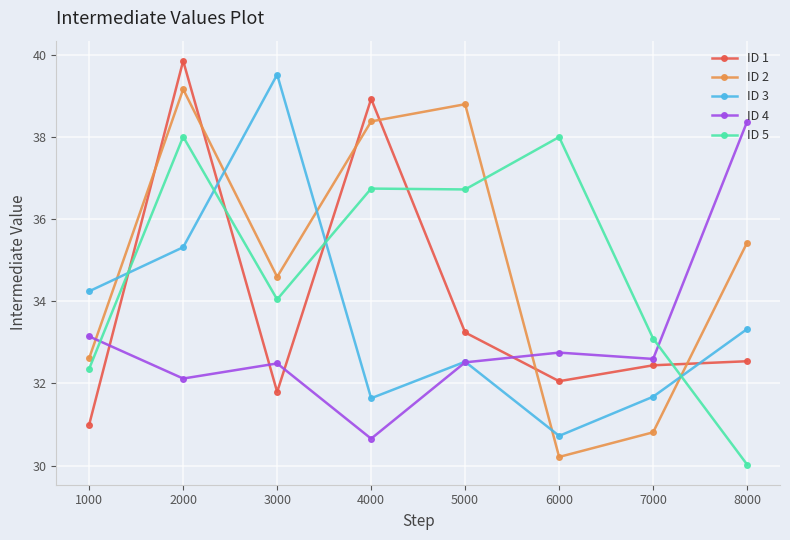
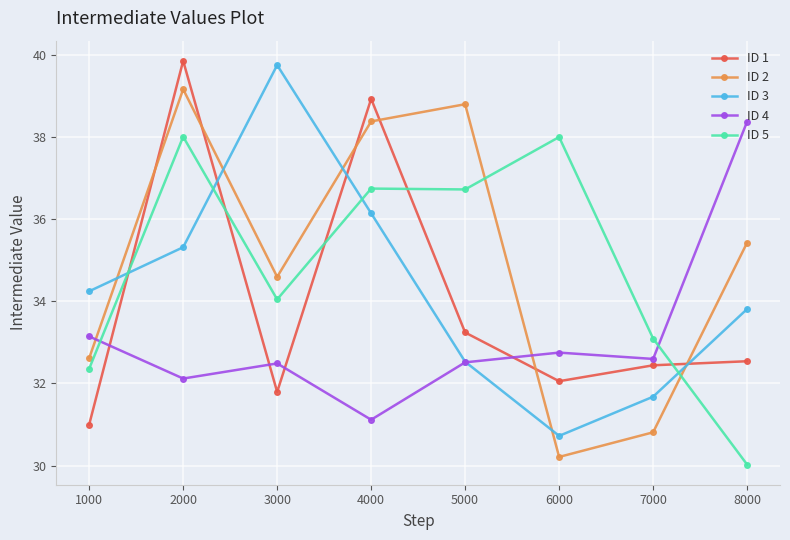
  {
    "ID 3": {
      "1000": 34.2,
      "2000": 35.3,
-     "3000": 39.5,
-     "4000": 31.6,
+     "3000": 39.7,
+     "4000": 36.1,
      "6000": 30.7,
      "7000": 31.7,
-     "8000": 33.3
+     "8000": 33.8
    },
    "ID 4": {
      "1000": 33.1,
      "2000": 32.1,
      "3000": 32.5,
-     "4000": 30.7,
+     "4000": 31.1,
      "6000": 32.7,
      "7000": 32.6,
      "8000": 38.4
    },
    "ID 5": {
      "1000": 32.4,
      "2000": 38.0,
      "3000": 34.0,
      "4000": 36.7,
      "5000": 36.7,
      "6000": 38.0,
      "7000": 33.1,
      "8000": 30.0
    }
  }
